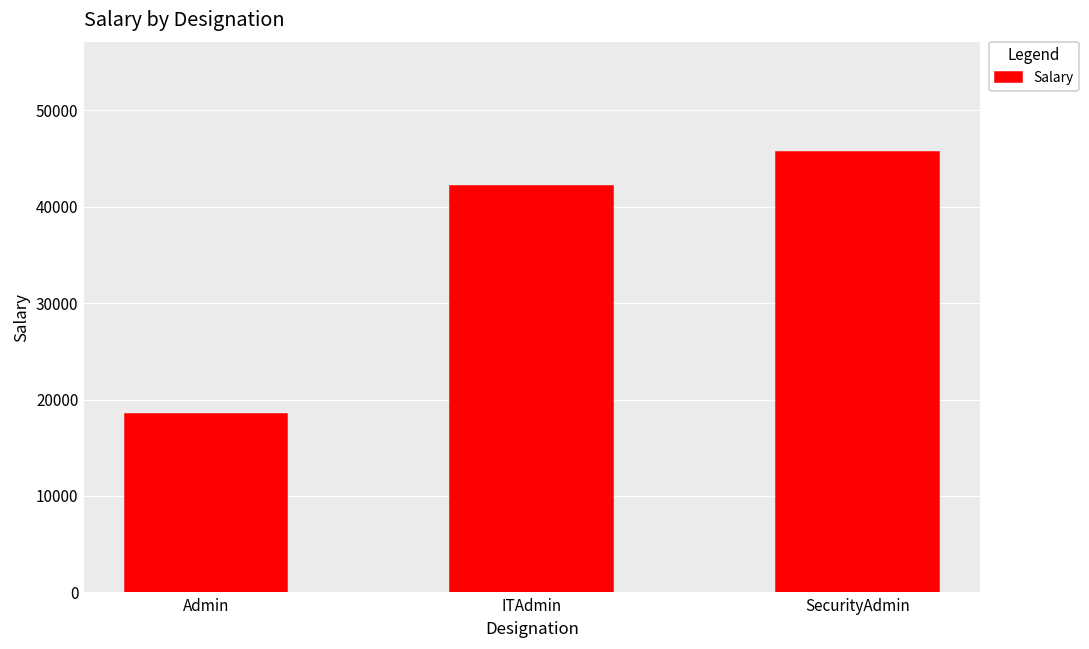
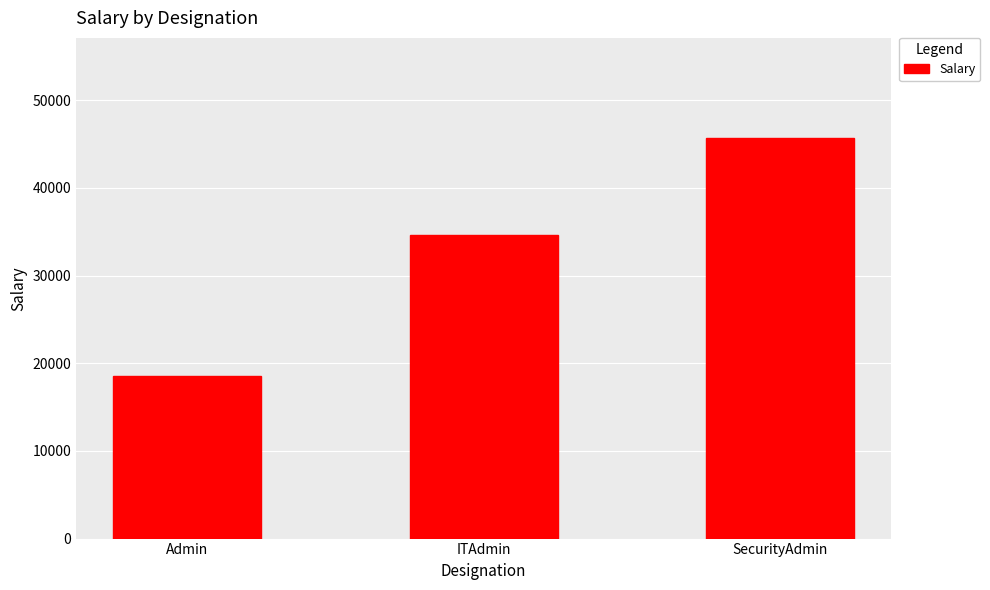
  {
    "Admin": 19000,
-   "ITAdmin": 42000,
+   "ITAdmin": 35000,
    "SecurityAdmin": 46000
  }
